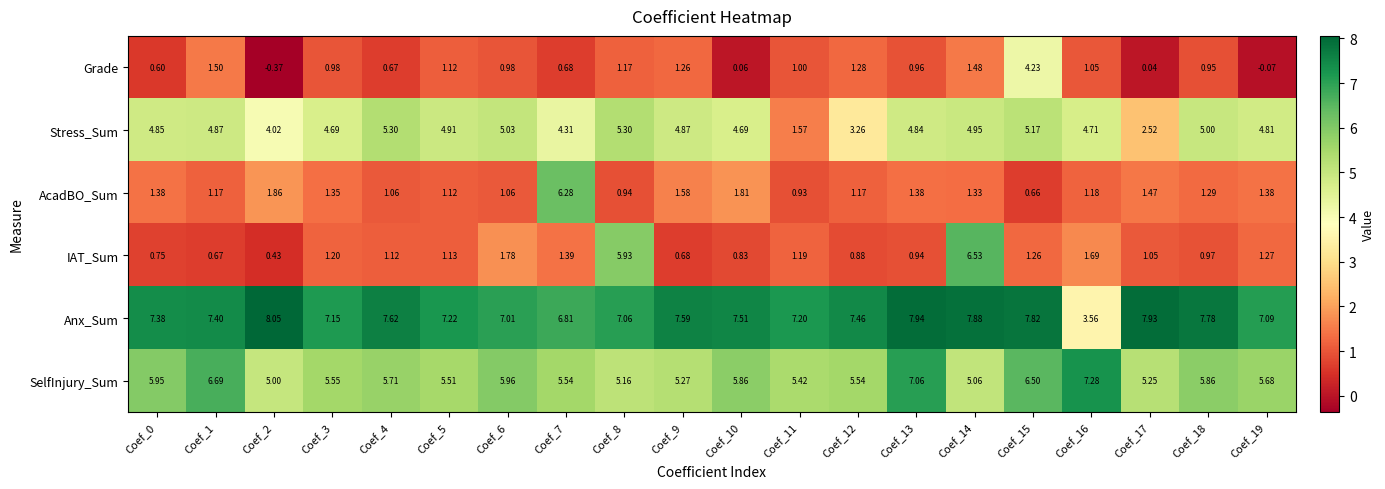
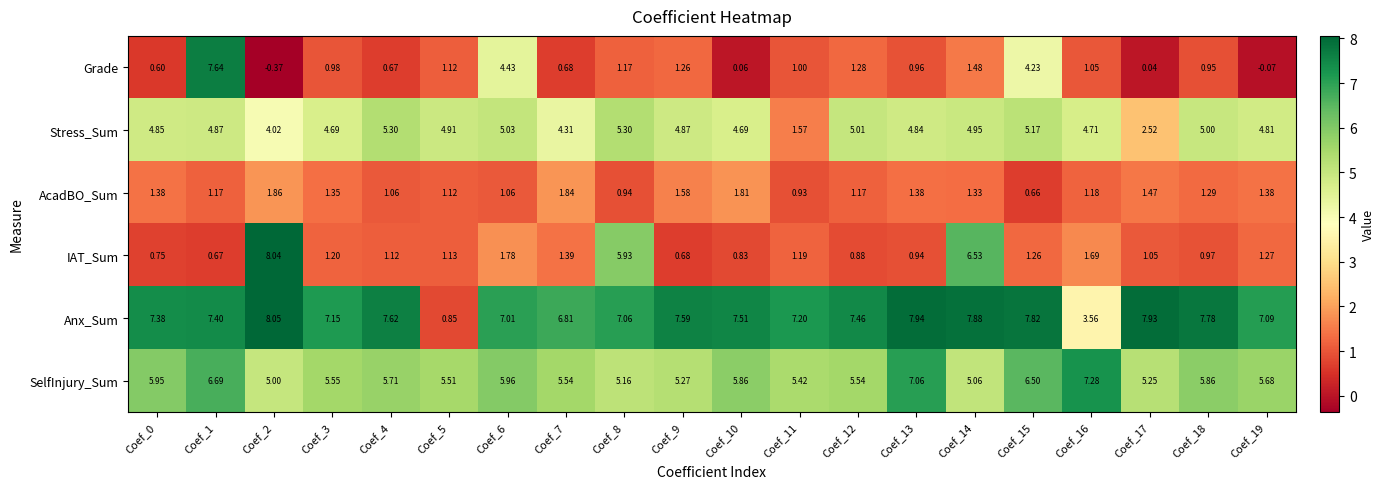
  {
    "Grade": {
      "Coef_0": 0.60,
-     "Coef_1": 1.50,
+     "Coef_1": 7.64,
      "Coef_2": -0.37,
      "Coef_3": 0.98,
      "Coef_4": 0.67,
      "Coef_5": 1.12,
-     "Coef_6": 0.98,
+     "Coef_6": 4.43,
      "Coef_7": 0.68,
      "Coef_8": 1.17,
      "Coef_9": 1.26,
      "Coef_10": 0.06,
      "Coef_11": 1.00,
      "Coef_12": 1.28,
      "Coef_13": 0.96,
      "Coef_14": 1.48,
      "Coef_15": 4.23,
      "Coef_16": 1.05,
      "Coef_17": 0.04,
      "Coef_18": 0.95,
      "Coef_19": -0.07
    },
    "Stress_Sum": {
      "Coef_0": 4.85,
      "Coef_1": 4.87,
      "Coef_2": 4.02,
      "Coef_3": 4.69,
      "Coef_4": 5.30,
      "Coef_5": 4.91,
      "Coef_6": 5.03,
      "Coef_7": 4.31,
      "Coef_8": 5.30,
      "Coef_9": 4.87,
      "Coef_10": 4.69,
      "Coef_11": 1.57,
-     "Coef_12": 3.26,
+     "Coef_12": 5.01,
      "Coef_13": 4.84,
      "Coef_14": 4.95,
      "Coef_15": 5.17,
      "Coef_16": 4.71,
      "Coef_17": 2.52,
      "Coef_18": 5.00,
      "Coef_19": 4.81
    },
    "AcadBO_Sum": {
      "Coef_0": 1.38,
      "Coef_1": 1.17,
      "Coef_2": 1.86,
      "Coef_3": 1.35,
      "Coef_4": 1.06,
      "Coef_5": 1.12,
      "Coef_6": 1.06,
-     "Coef_7": 6.28,
+     "Coef_7": 1.84,
      "Coef_8": 0.94,
      "Coef_9": 1.58,
      "Coef_10": 1.81,
      "Coef_11": 0.93,
      "Coef_12": 1.17,
      "Coef_13": 1.38,
      "Coef_14": 1.33,
      "Coef_15": 0.66,
      "Coef_16": 1.18,
      "Coef_17": 1.47,
      "Coef_18": 1.29,
      "Coef_19": 1.38
    },
    "IAT_Sum": {
      "Coef_0": 0.75,
      "Coef_1": 0.67,
-     "Coef_2": 0.43,
+     "Coef_2": 8.04,
      "Coef_3": 1.20,
      "Coef_4": 1.12,
      "Coef_5": 1.13,
      "Coef_6": 1.78,
      "Coef_7": 1.39,
      "Coef_8": 5.93,
      "Coef_9": 0.68,
      "Coef_10": 0.83,
      "Coef_11": 1.19,
      "Coef_12": 0.88,
      "Coef_13": 0.94,
      "Coef_14": 6.53,
      "Coef_15": 1.26,
      "Coef_16": 1.69,
      "Coef_17": 1.05,
      "Coef_18": 0.97,
      "Coef_19": 1.27
    },
    "Anx_Sum": {
      "Coef_0": 7.38,
      "Coef_1": 7.40,
      "Coef_2": 8.05,
      "Coef_3": 7.15,
      "Coef_4": 7.62,
-     "Coef_5": 7.22,
+     "Coef_5": 0.85,
      "Coef_6": 7.01,
      "Coef_7": 6.81,
      "Coef_8": 7.06,
      "Coef_9": 7.59,
      "Coef_10": 7.51,
      "Coef_11": 7.20,
      "Coef_12": 7.46,
      "Coef_13": 7.94,
      "Coef_14": 7.88,
      "Coef_15": 7.82,
      "Coef_16": 3.56,
      "Coef_17": 7.93,
      "Coef_18": 7.78,
      "Coef_19": 7.09
    },
    "SelfInjury_Sum": {
      "Coef_0": 5.95,
      "Coef_1": 6.69,
      "Coef_2": 5.00,
      "Coef_3": 5.55,
      "Coef_4": 5.71,
      "Coef_5": 5.51,
      "Coef_6": 5.96,
      "Coef_7": 5.54,
      "Coef_8": 5.16,
      "Coef_9": 5.27,
      "Coef_10": 5.86,
      "Coef_11": 5.42,
      "Coef_12": 5.54,
      "Coef_13": 7.06,
      "Coef_14": 5.06,
      "Coef_15": 6.50,
      "Coef_16": 7.28,
      "Coef_17": 5.25,
      "Coef_18": 5.86,
      "Coef_19": 5.68
    }
  }
